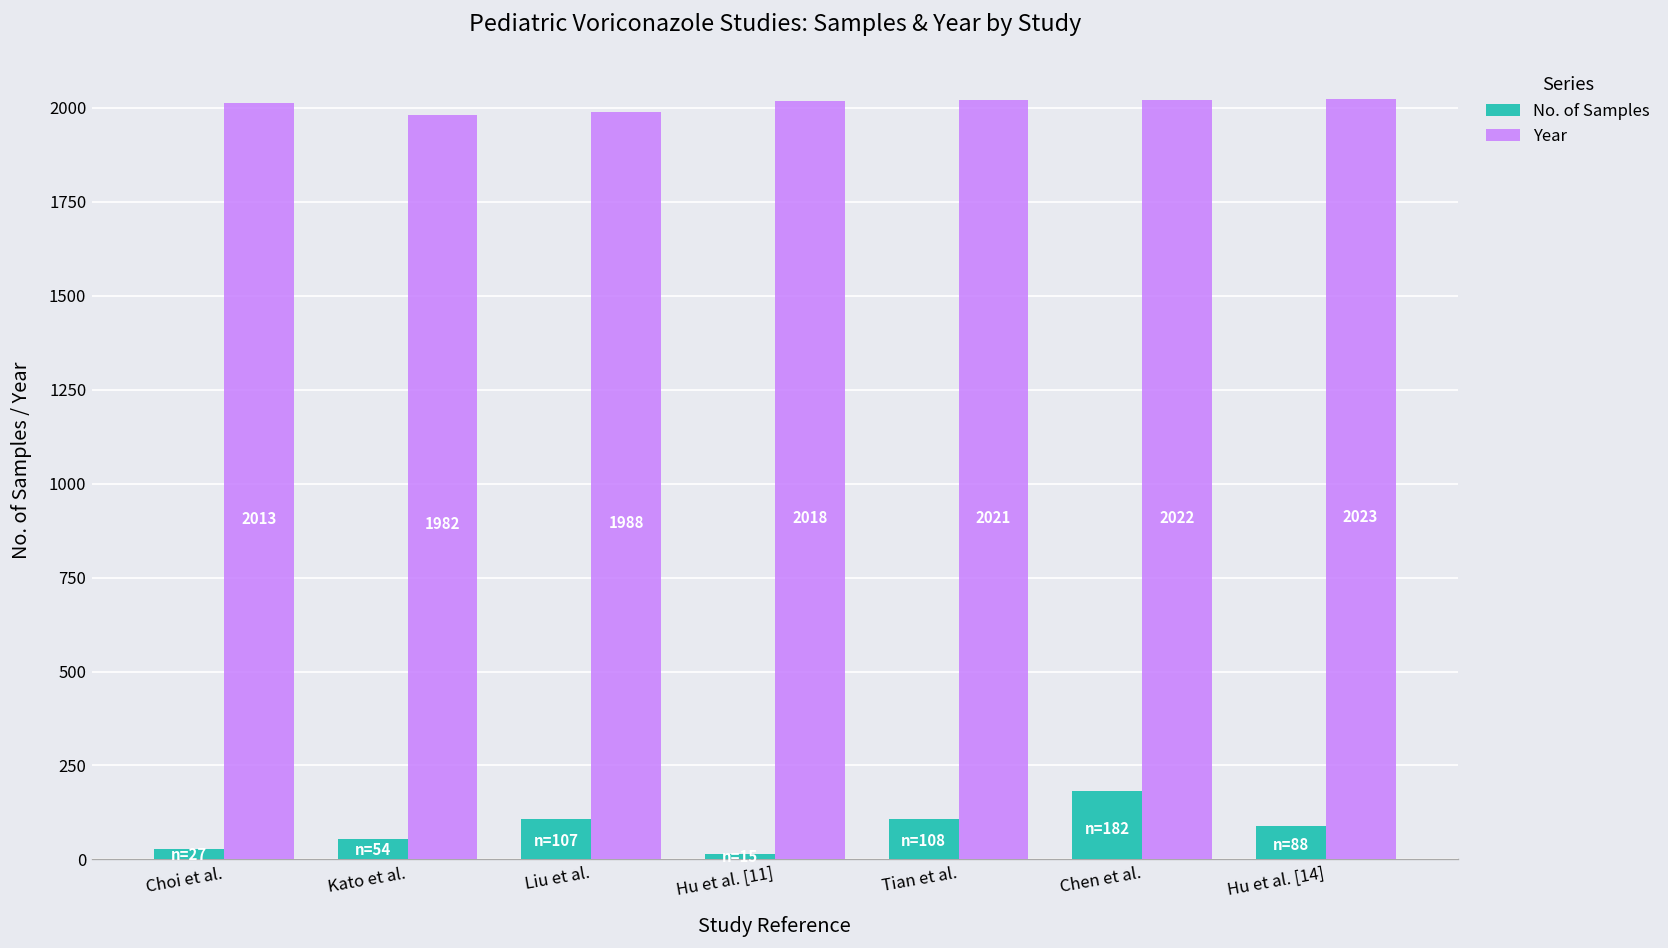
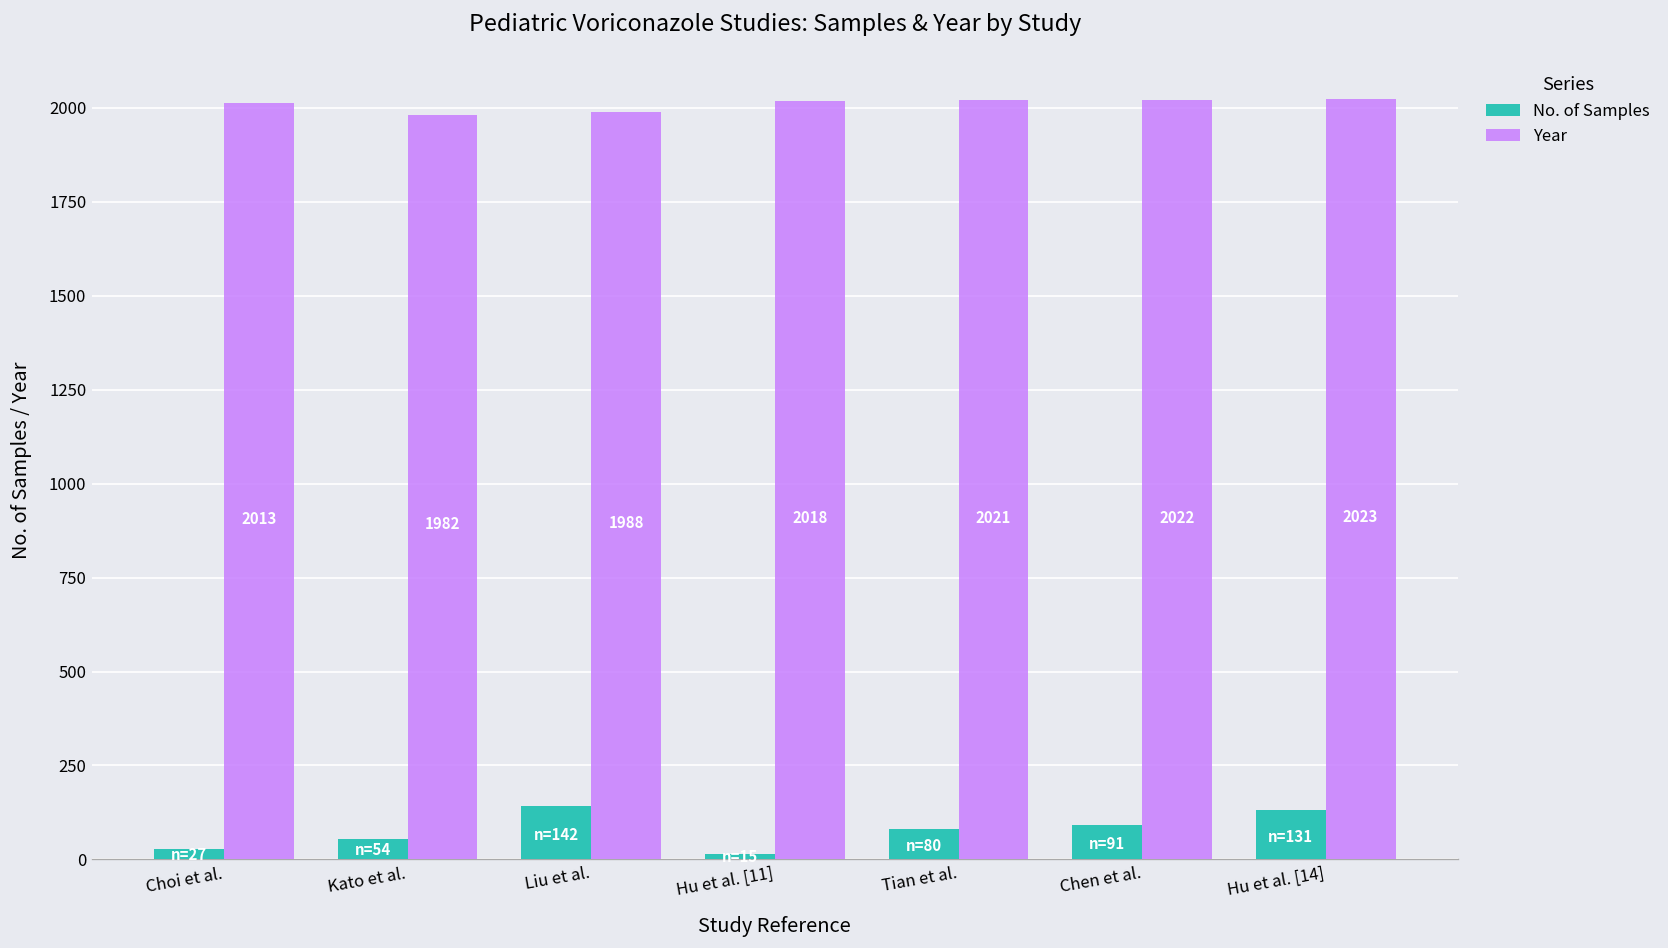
  {
    "No. of Samples": {
      "Choi et al.": 27,
      "Kato et al.": 54,
-     "Liu et al.": 107,
-     "Tian et al.": 108,
-     "Chen et al.": 182,
-     "Hu et al. [14]": 88
+     "Liu et al.": 142,
+     "Tian et al.": 80,
+     "Chen et al.": 91,
+     "Hu et al. [14]": 131
    },
    "Year": {
      "Choi et al.": 2013,
      "Kato et al.": 1982,
      "Liu et al.": 1988,
      "Hu et al. [11]": 2018,
      "Tian et al.": 2021,
      "Chen et al.": 2022,
      "Hu et al. [14]": 2023
    }
  }
